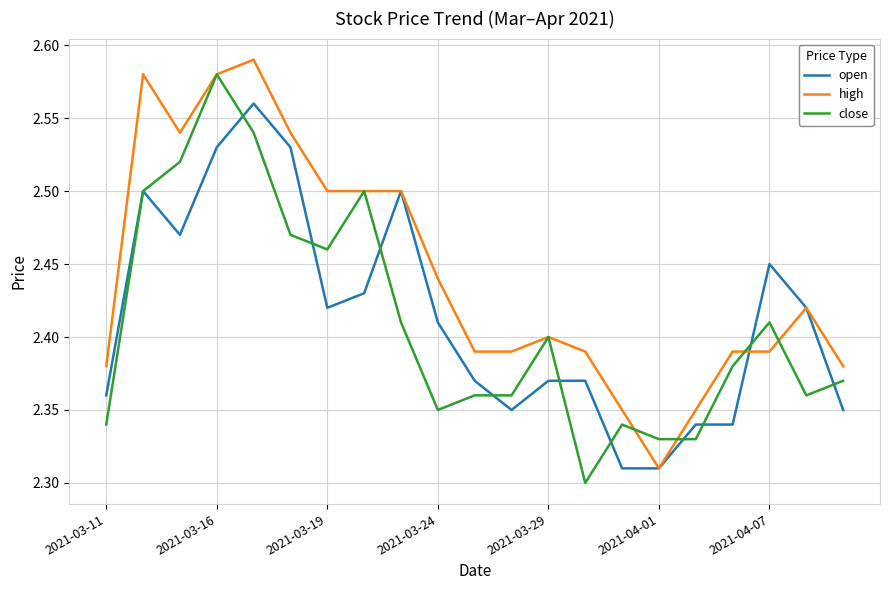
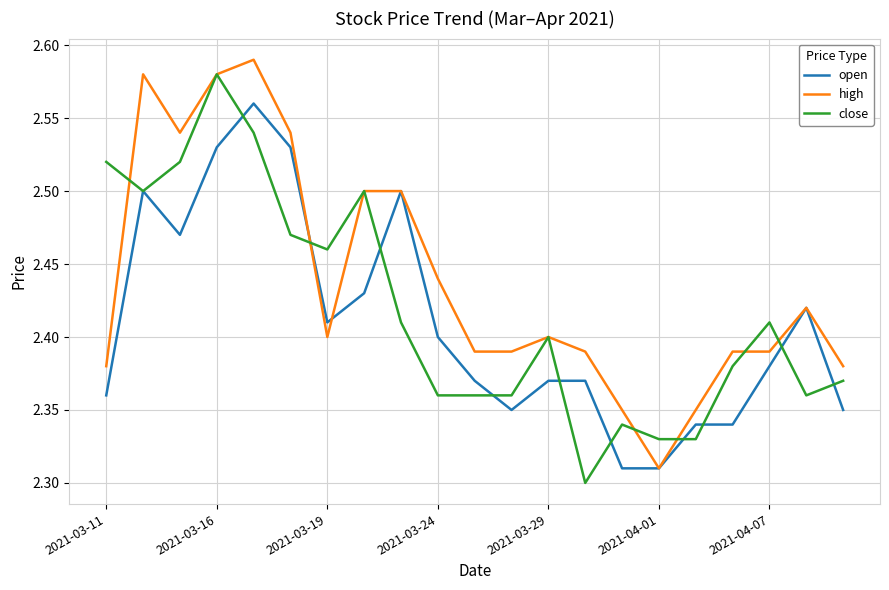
  {
    "open": {
      "2021-03-11": 2.36,
      "2021-03-16": 2.53,
-     "2021-03-19": 2.42,
-     "2021-03-24": 2.41,
+     "2021-03-19": 2.41,
+     "2021-03-24": 2.40,
      "2021-03-29": 2.37,
-     "2021-04-07": 2.45
+     "2021-04-07": 2.38
    },
    "high": {
      "2021-03-11": 2.380,
-     "2021-03-19": 2.5,
+     "2021-03-19": 2.4,
      "2021-03-24": 2.440,
      "2021-04-07": 2.390
    },
    "close": {
-     "2021-03-11": 2.34,
+     "2021-03-11": 2.52,
      "2021-03-19": 2.46,
-     "2021-03-24": 2.35,
+     "2021-03-24": 2.36,
      "2021-04-01": 2.33,
      "2021-04-07": 2.41
    }
  }
